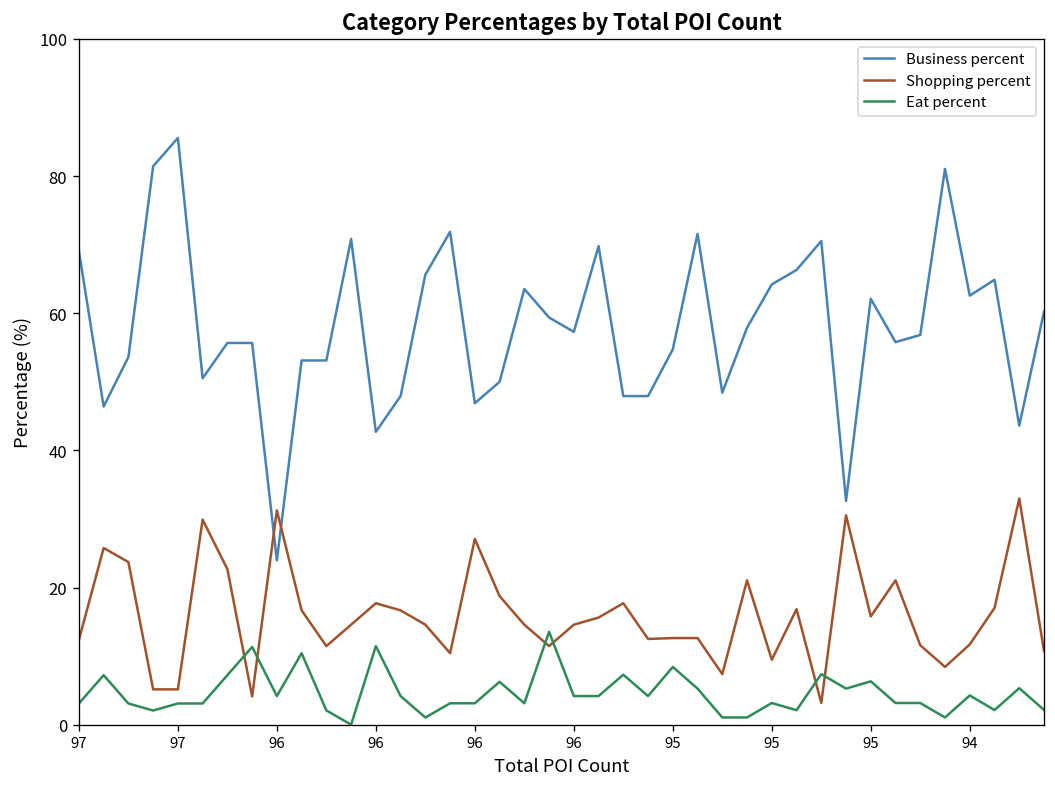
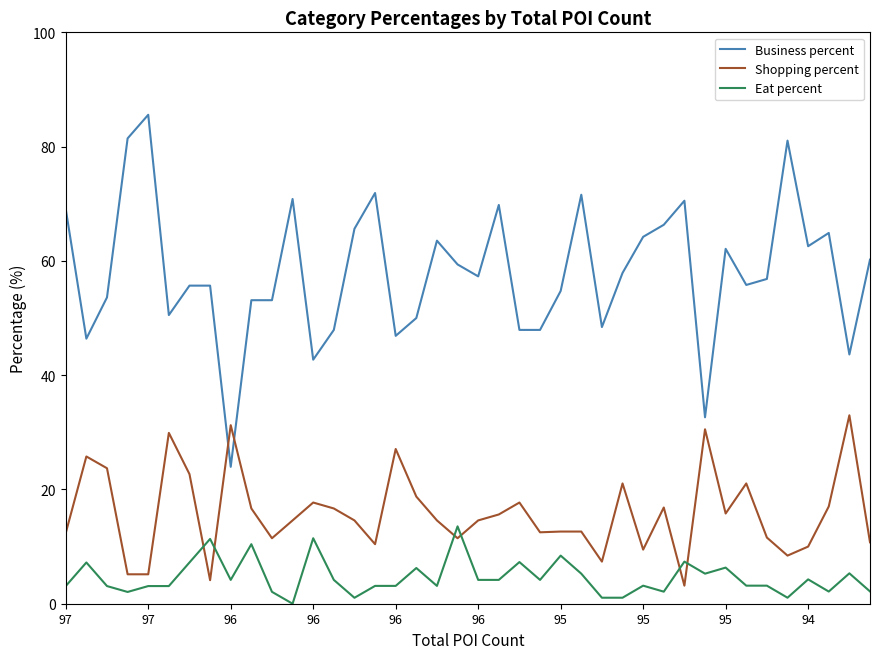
  {
    "Business percent": {
      "94": 63
    },
    "Shopping percent": {
-     "94": 12
+     "94": 10
    },
    "Eat percent": {
      "94": 4
    }
  }
